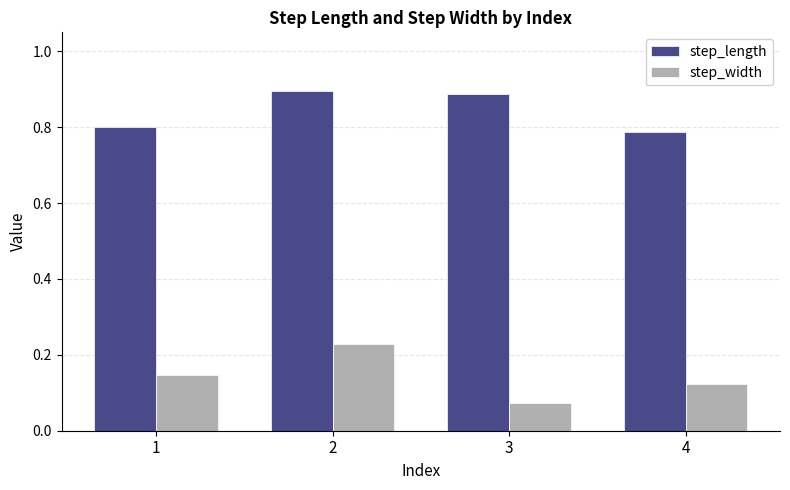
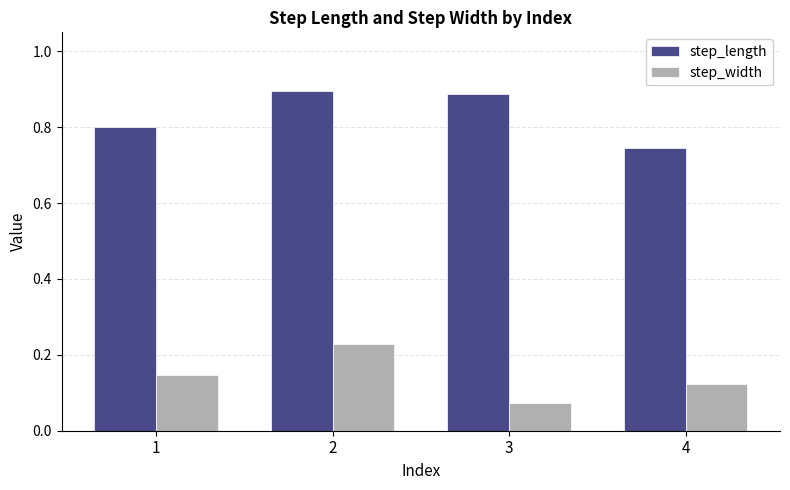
  {
    "step_length": {
      "1": 0.80,
      "2": 0.90,
      "3": 0.89,
-     "4": 0.79
+     "4": 0.75
    },
    "step_width": {
      "1": 0.15,
      "2": 0.23,
      "3": 0.07,
      "4": 0.12
    }
  }
